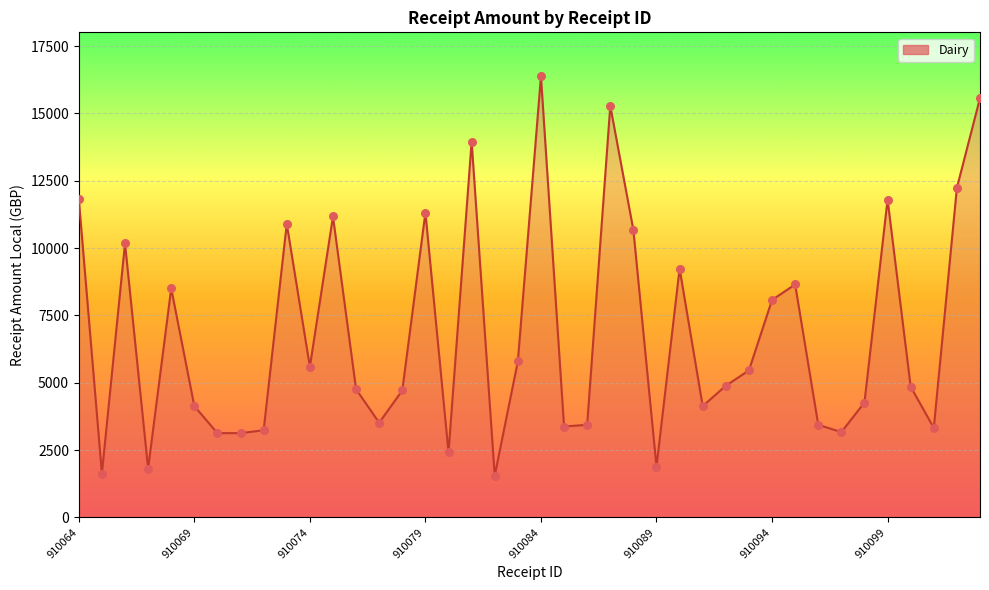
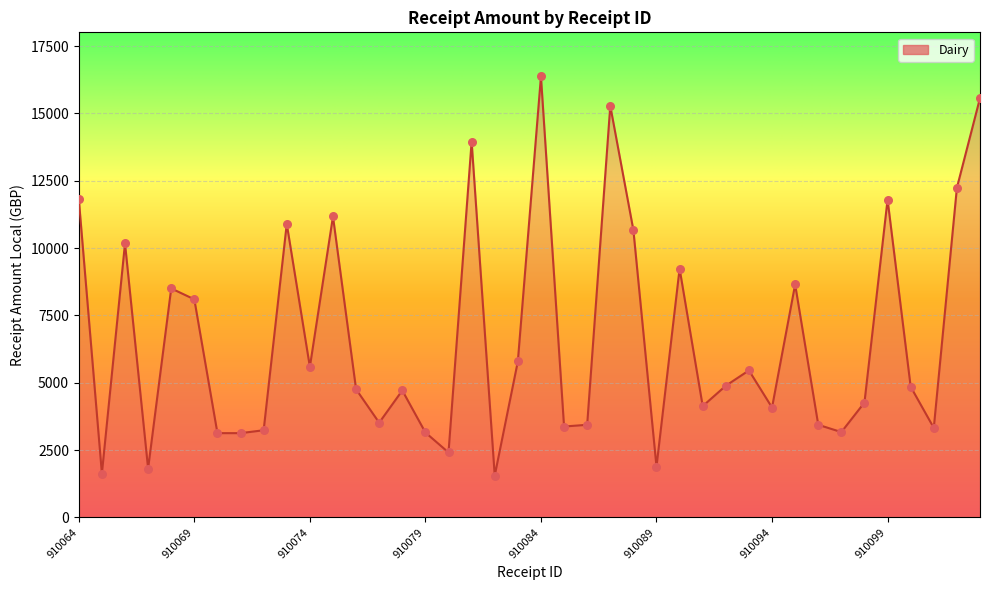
  {
    "910064": 11800,
-   "910069": 4100,
+   "910069": 8100,
    "910074": 5600,
-   "910079": 11300,
+   "910079": 3200,
    "910084": 16400,
    "910089": 1900,
-   "910094": 8100,
+   "910094": 4100,
    "910099": 11800
  }
